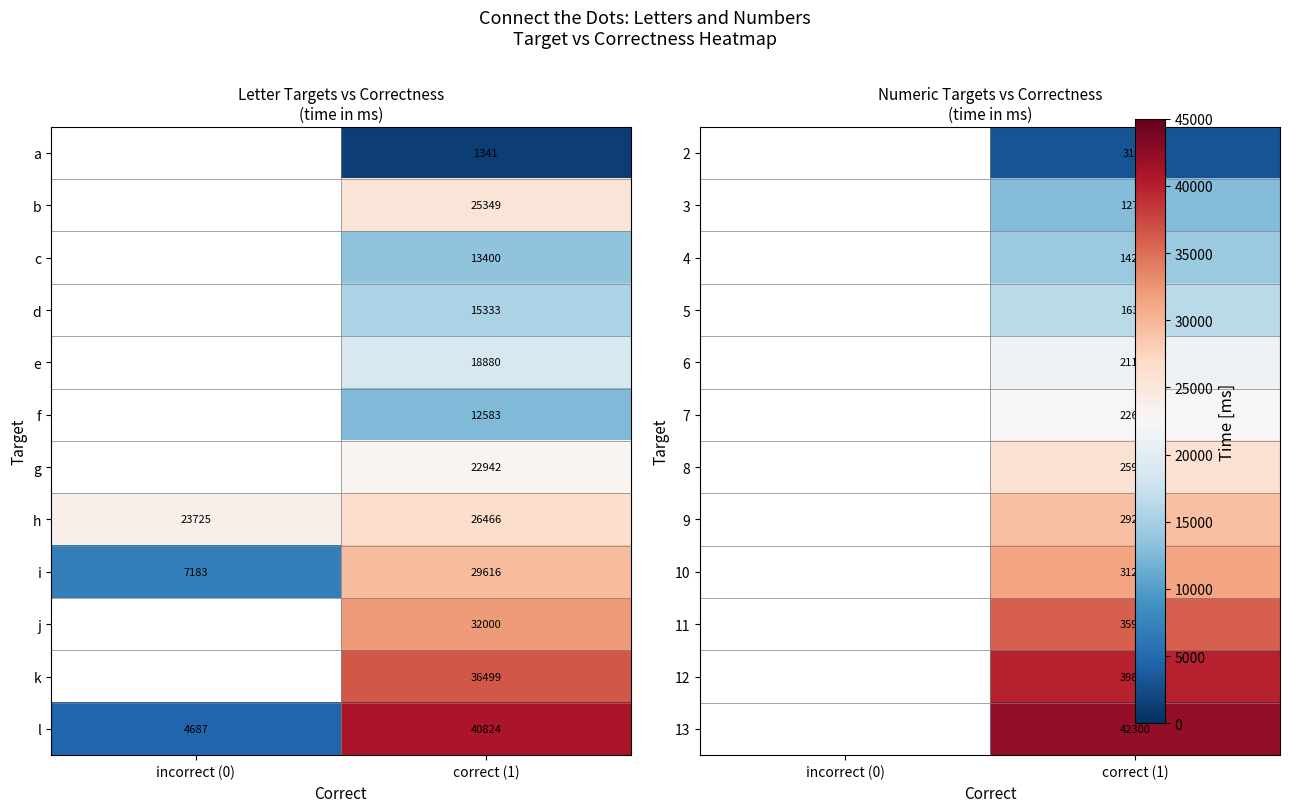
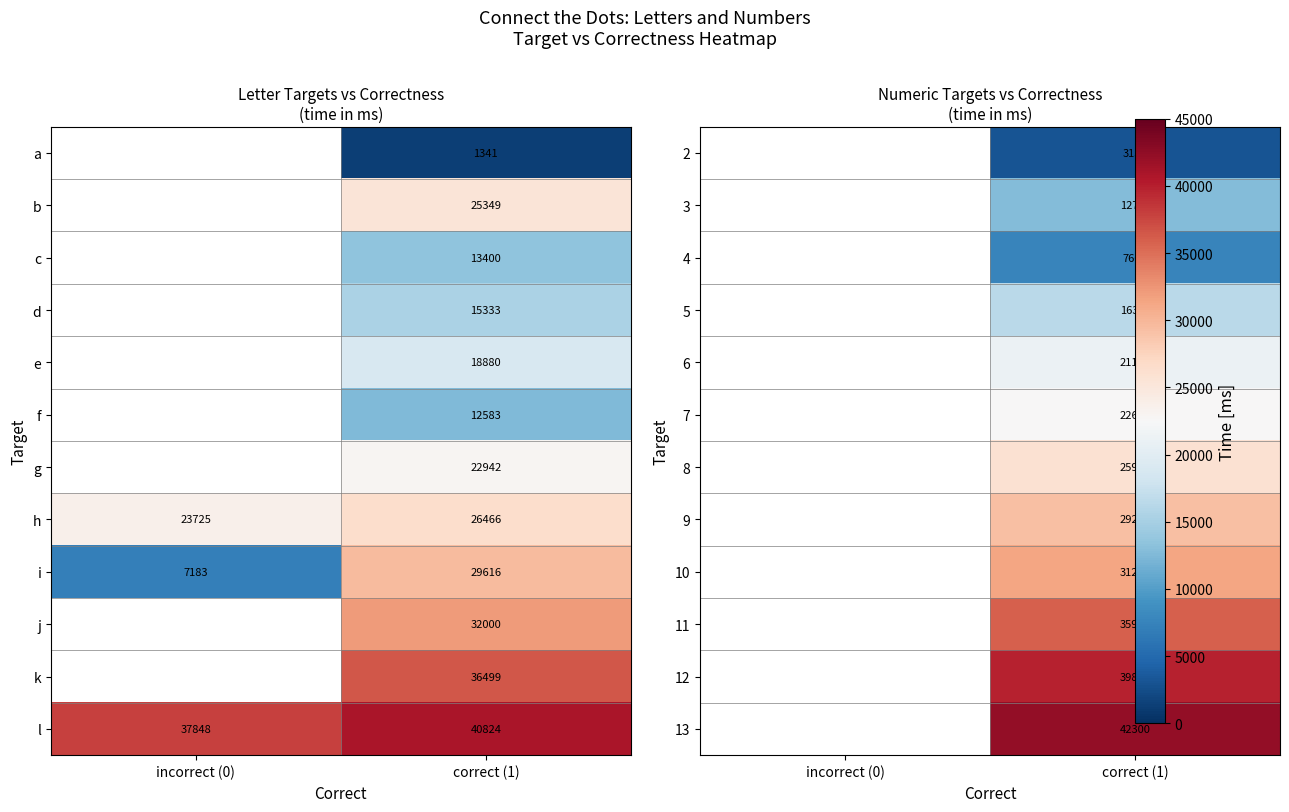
  {
    "Letter Targets vs Correctness (time in ms)": {
      "a": {
        "correct (1)": 1341
      },
      "b": {
        "correct (1)": 25349
      },
      "c": {
        "correct (1)": 13400
      },
      "d": {
        "correct (1)": 15333
      },
      "e": {
        "correct (1)": 18880
      },
      "f": {
        "correct (1)": 12583
      },
      "g": {
        "correct (1)": 22942
      },
      "h": {
        "incorrect (0)": 23725,
        "correct (1)": 26466
      },
      "i": {
        "incorrect (0)": 7183,
        "correct (1)": 29616
      },
      "j": {
        "correct (1)": 32000
      },
      "k": {
        "correct (1)": 36499
      },
      "l": {
-       "incorrect (0)": 4687,
+       "incorrect (0)": 37848,
        "correct (1)": 40824
      }
    },
    "Numeric Targets vs Correctness (time in ms)": {
      "2": {
        "correct (1)": 3151
      },
      "3": {
        "correct (1)": 12783
      },
      "4": {
-       "correct (1)": 14232
+       "correct (1)": 7609
      },
      "5": {
        "correct (1)": 16375
      },
      "6": {
        "correct (1)": 21166
      },
      "7": {
        "correct (1)": 22608
      },
      "8": {
        "correct (1)": 25966
      },
      "9": {
        "correct (1)": 29232
      },
      "10": {
        "correct (1)": 31291
      },
      "11": {
        "correct (1)": 35958
      },
      "12": {
        "correct (1)": 39874
      },
      "13": {
        "correct (1)": 42300
      }
    }
  }
